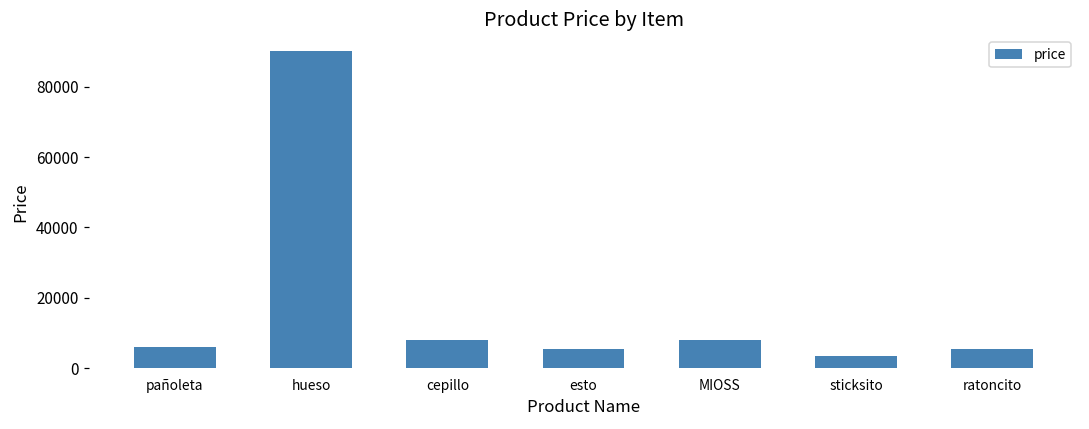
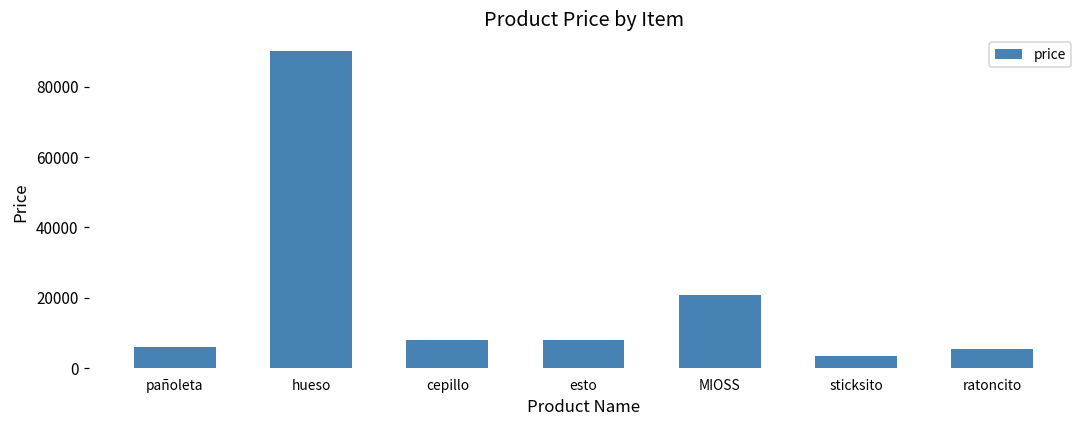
  {
    "pañoleta": 6000,
    "hueso": 90000,
    "cepillo": 8000,
-   "esto": 5000,
-   "MIOSS": 8000,
+   "esto": 8000,
+   "MIOSS": 21000,
    "sticksito": 3000,
    "ratoncito": 5000
  }
